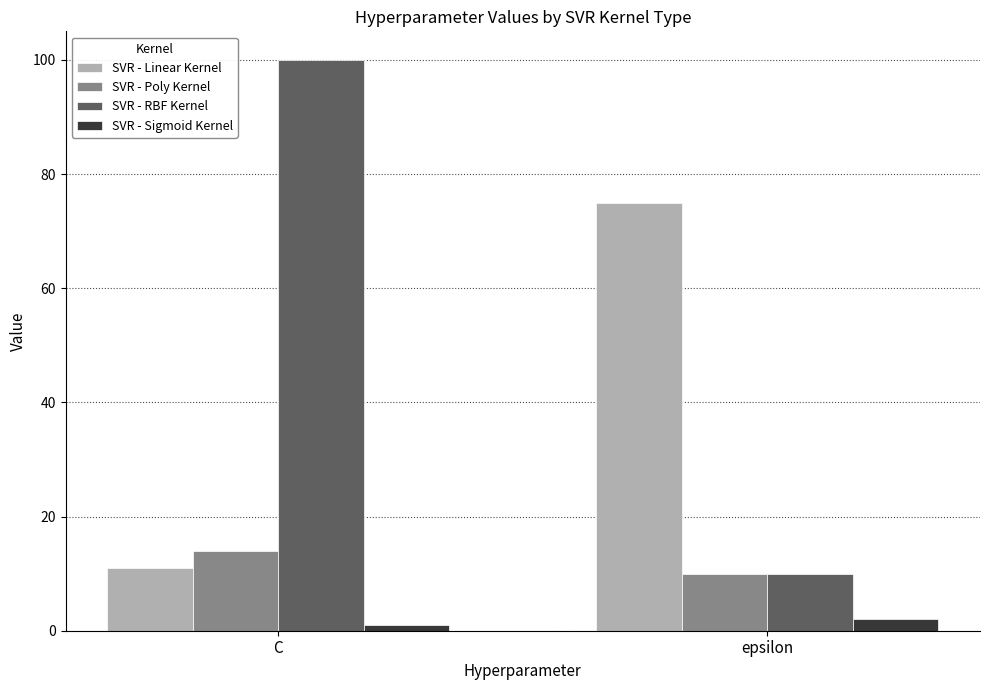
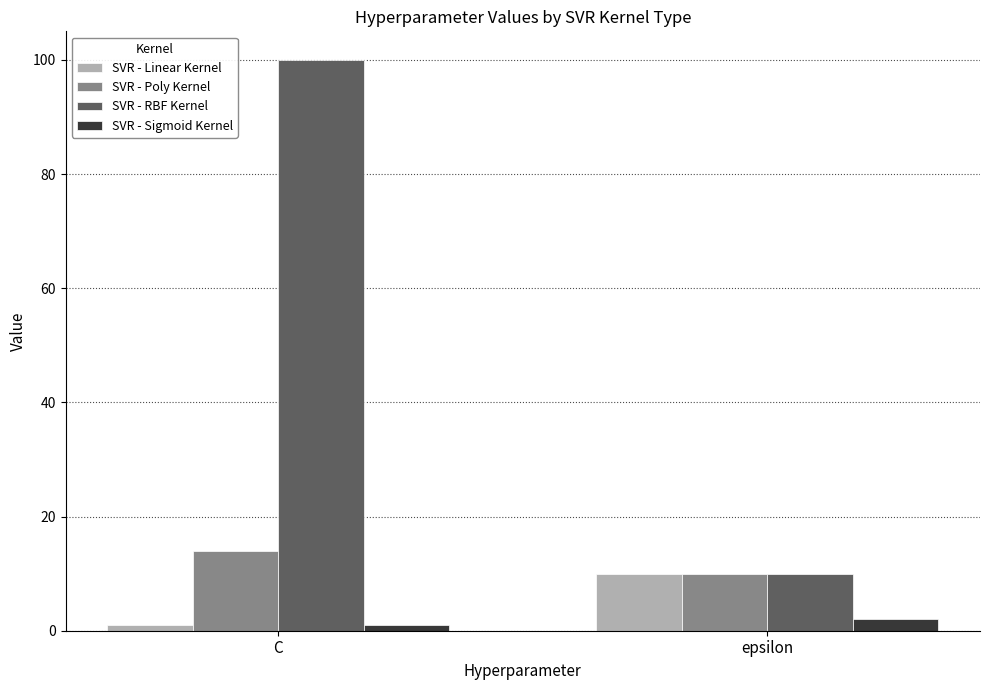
  {
    "SVR - Linear Kernel": {
-     "C": 11,
-     "epsilon": 75
+     "C": 1,
+     "epsilon": 10
    },
    "SVR - Poly Kernel": {
      "C": 14,
      "epsilon": 10
    },
    "SVR - RBF Kernel": {
      "C": 100,
      "epsilon": 10
    },
    "SVR - Sigmoid Kernel": {
      "C": 1,
      "epsilon": 2
    }
  }
